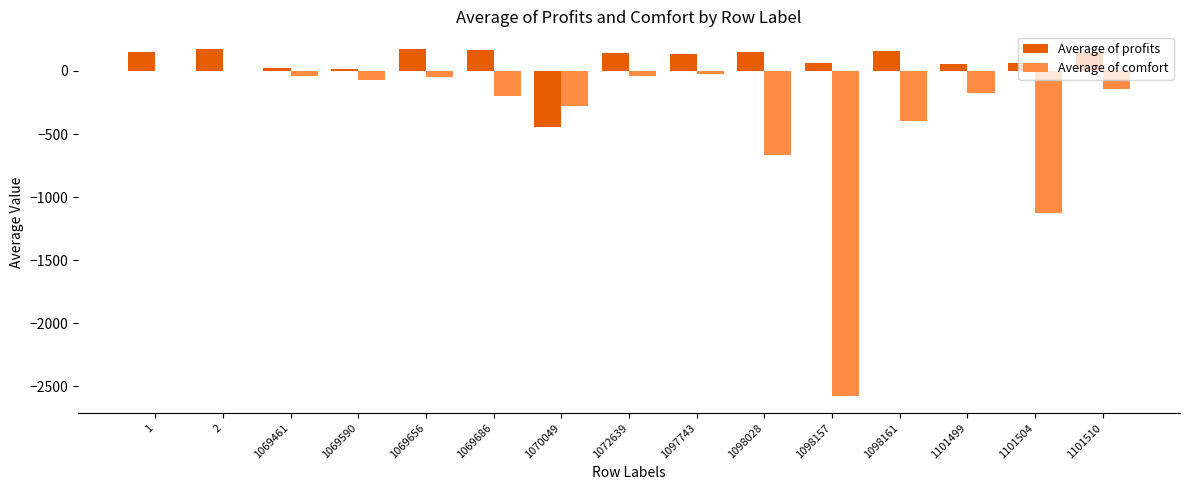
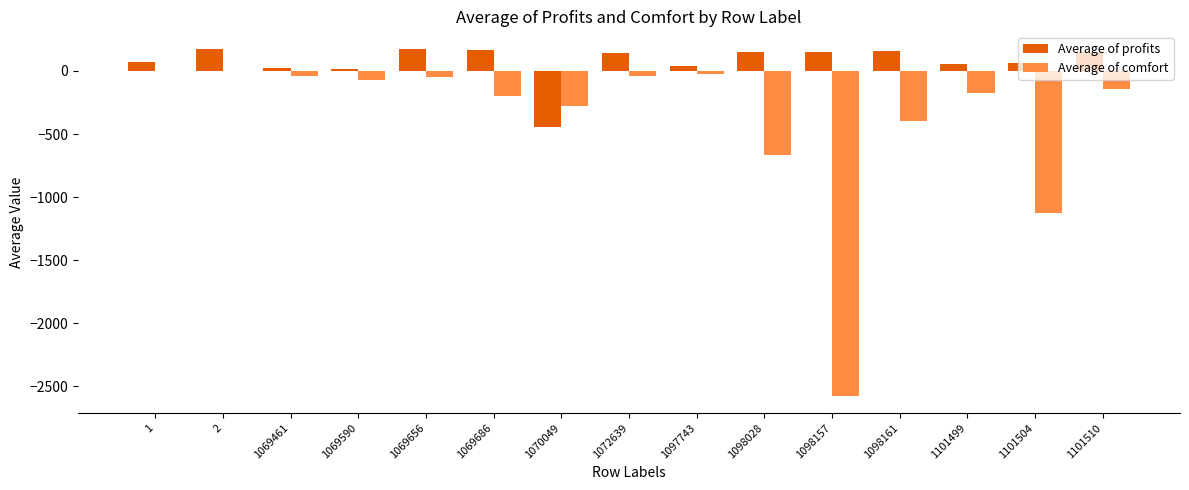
  {
    "Average of profits": {
-     "1": 150,
+     "1": 70,
      "2": 180,
      "1069461": 20,
      "1069656": 180,
      "1069686": 170,
      "1070049": -440,
      "1072639": 140,
-     "1097743": 140,
+     "1097743": 40,
      "1098028": 150,
-     "1098157": 60,
+     "1098157": 150,
      "1098161": 160,
      "1101499": 60
    },
    "Average of comfort": {
      "1": 0,
      "2": 0,
      "1069461": -40,
      "1069590": -70,
      "1069656": -40,
      "1069686": -200,
      "1070049": -280,
      "1072639": -40,
      "1097743": -20,
      "1098028": -670,
      "1098157": -2570,
      "1098161": -400,
      "1101499": -180,
      "1101504": -1130,
      "1101510": -140
    }
  }
